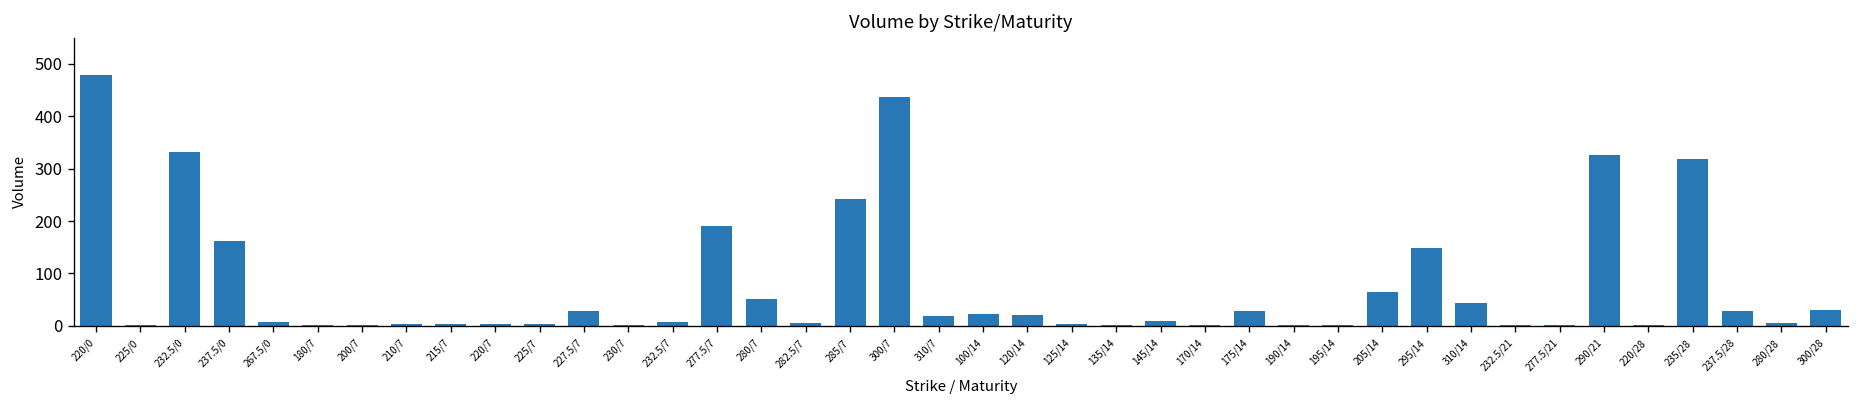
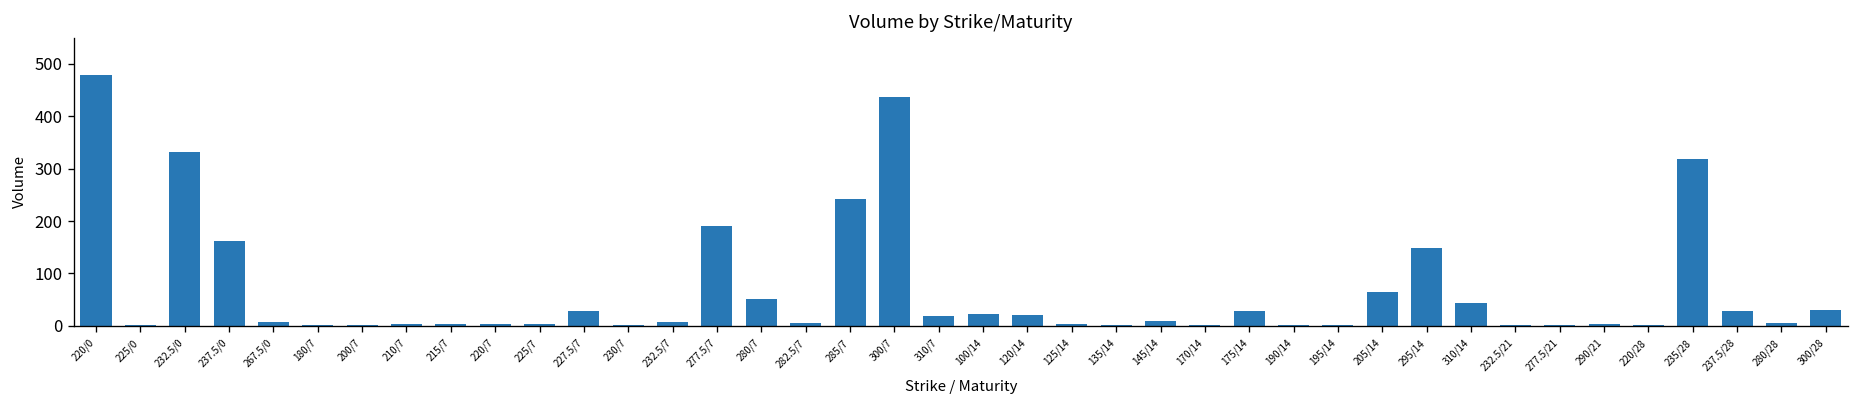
  {
    "220/0": 480,
    "232.5/0": 330,
    "237.5/0": 160,
    "267.5/0": 10,
    "227.5/7": 30,
    "232.5/7": 10,
    "277.5/7": 190,
    "280/7": 50,
    "282.5/7": 10,
    "285/7": 240,
    "300/7": 440,
    "310/7": 20,
    "100/14": 20,
    "120/14": 20,
    "145/14": 10,
    "175/14": 30,
    "205/14": 70,
    "295/14": 150,
    "310/14": 40,
-   "290/21": 330,
+   "290/21": 0,
    "235/28": 320,
    "237.5/28": 30,
    "300/28": 30
  }
